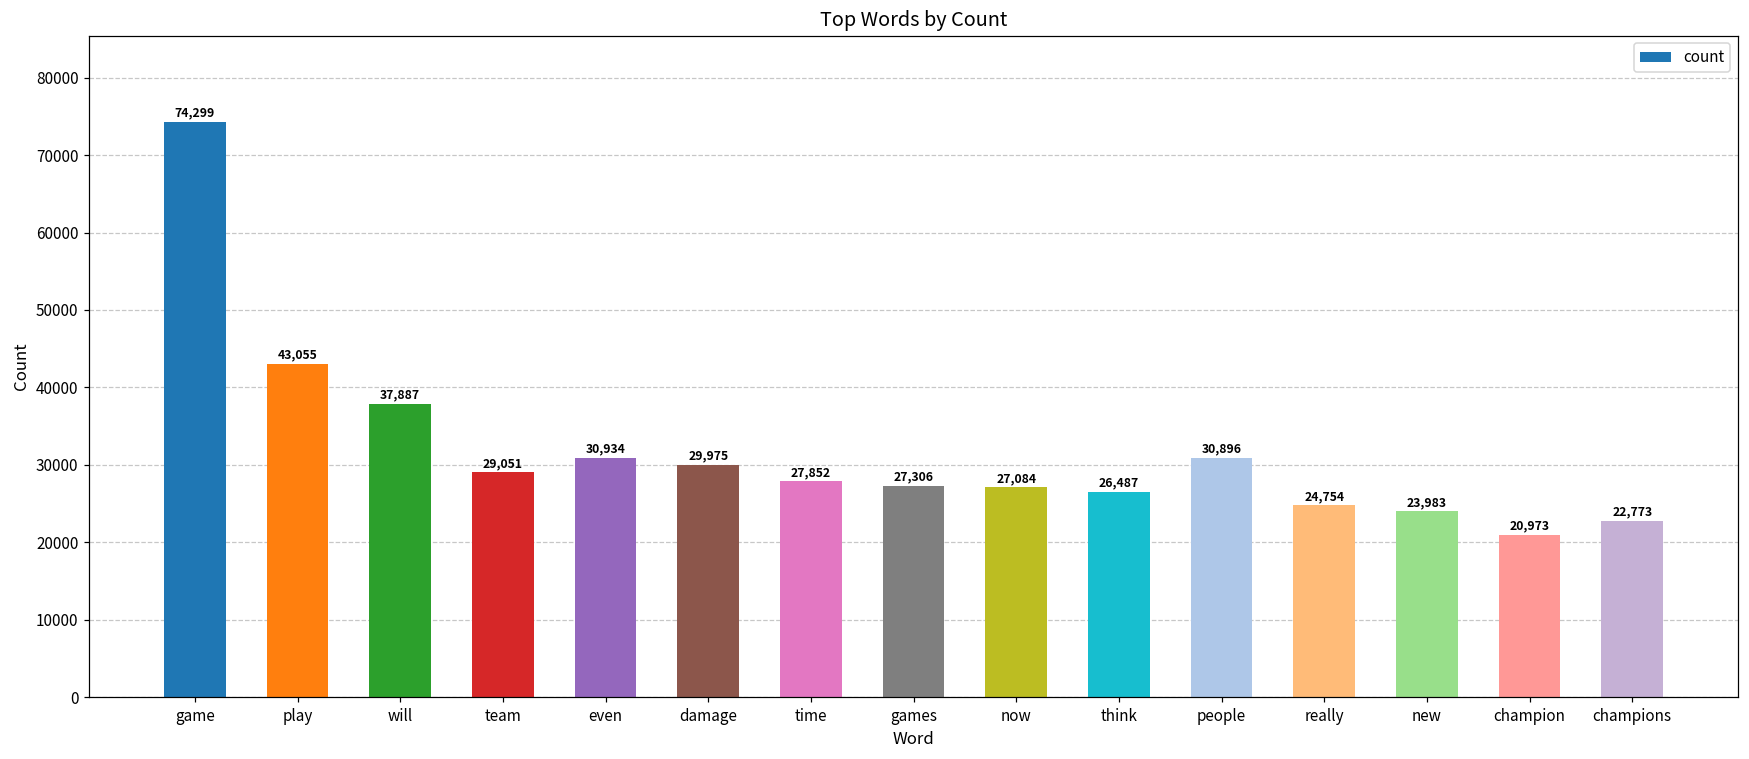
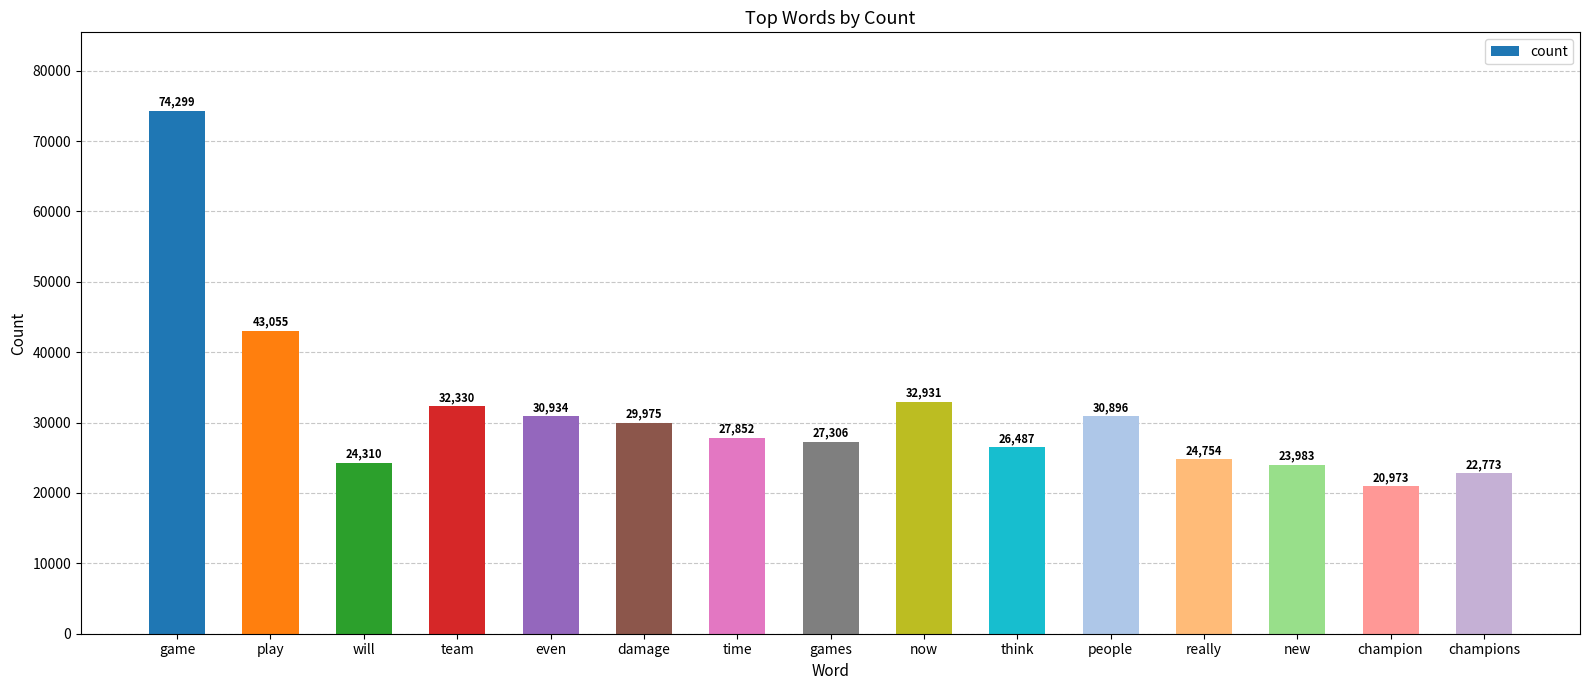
  {
    "game": "74,299",
    "play": "43,055",
-   "will": "37,887",
-   "team": "29,051",
+   "will": "24,310",
+   "team": "32,330",
    "even": "30,934",
    "damage": "29,975",
    "time": "27,852",
    "games": "27,306",
-   "now": "27,084",
+   "now": "32,931",
    "think": "26,487",
    "people": "30,896",
    "really": "24,754",
    "new": "23,983",
    "champion": "20,973",
    "champions": "22,773"
  }
